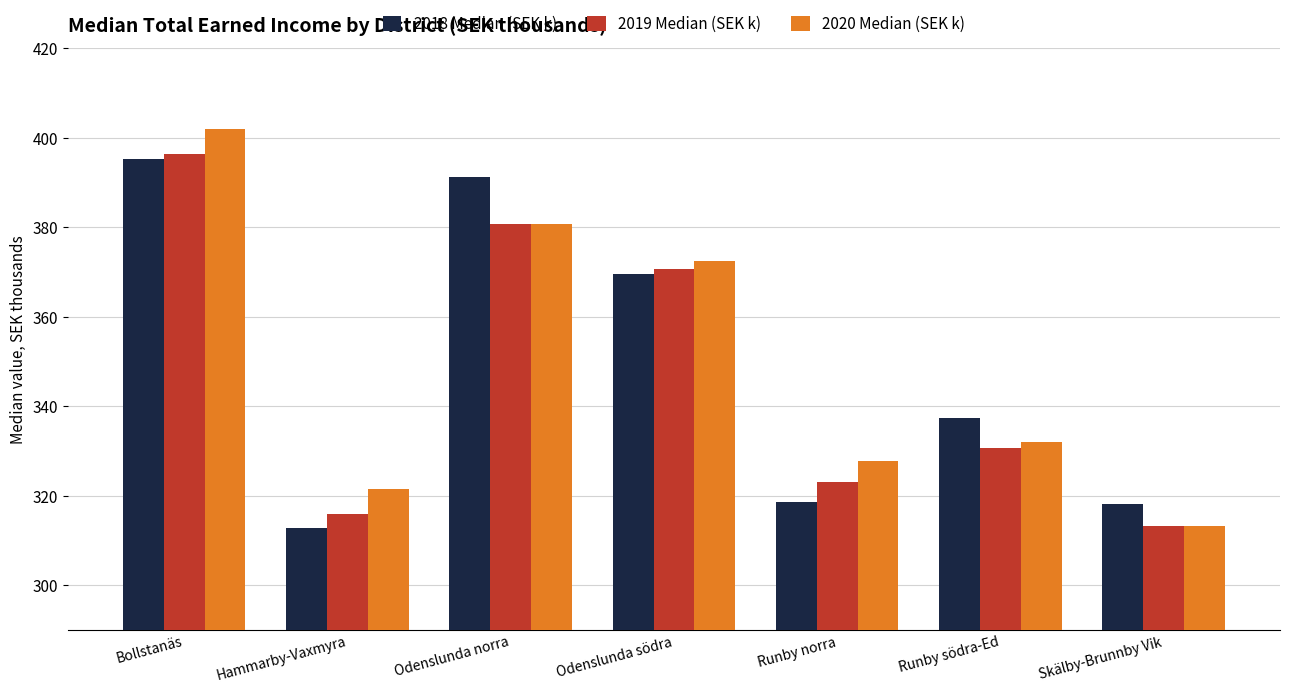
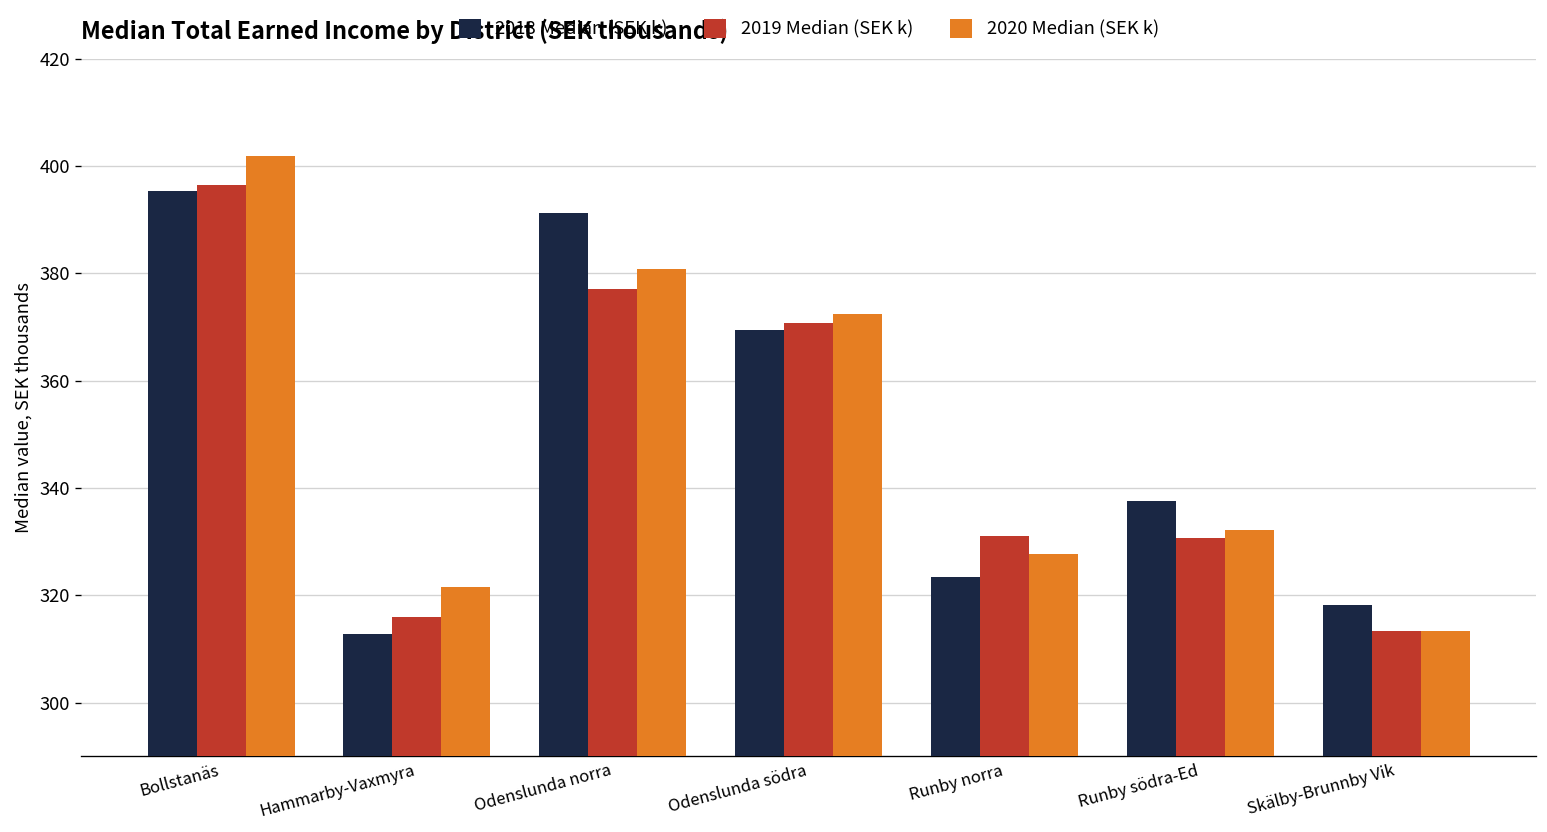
  {
    "2018 Median (SEK k)": {
      "Bollstanäs": 395,
      "Hammarby-Vaxmyra": 313,
      "Odenslunda norra": 391,
      "Odenslunda södra": 370,
-     "Runby norra": 319,
+     "Runby norra": 324,
      "Runby södra-Ed": 338,
      "Skälby-Brunnby Vik": 318
    },
    "2019 Median (SEK k)": {
      "Bollstanäs": 396,
      "Hammarby-Vaxmyra": 316,
-     "Odenslunda norra": 381,
+     "Odenslunda norra": 377,
      "Odenslunda södra": 371,
-     "Runby norra": 323,
+     "Runby norra": 331,
      "Runby södra-Ed": 331,
      "Skälby-Brunnby Vik": 313
    },
    "2020 Median (SEK k)": {
      "Bollstanäs": 402,
      "Hammarby-Vaxmyra": 322,
      "Odenslunda norra": 381,
      "Odenslunda södra": 373,
      "Runby norra": 328,
      "Runby södra-Ed": 332,
      "Skälby-Brunnby Vik": 313
    }
  }
